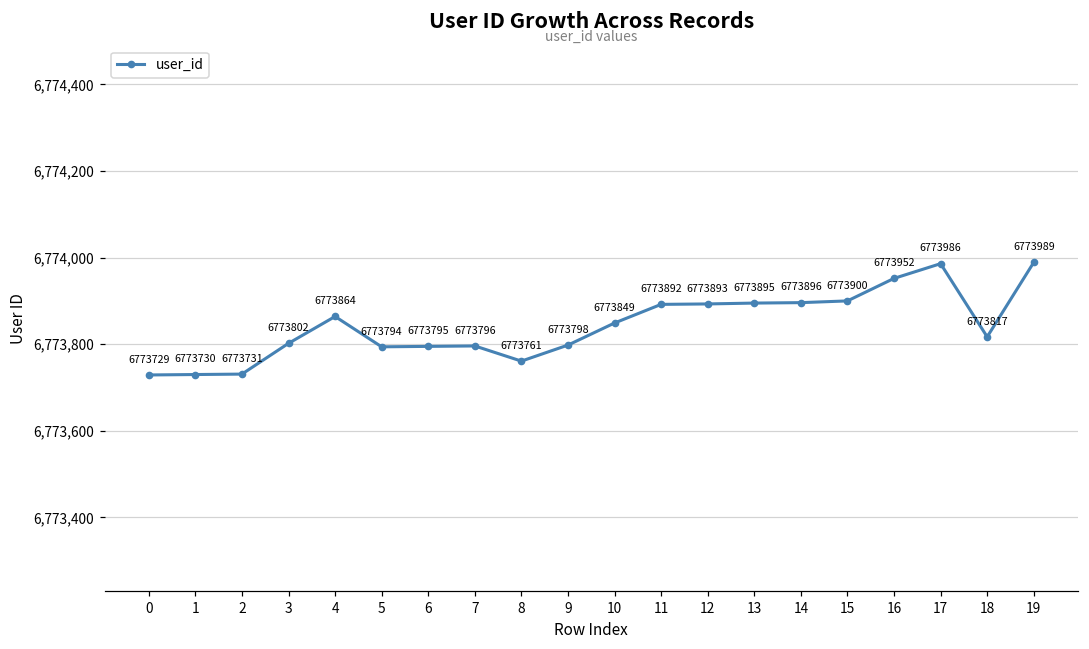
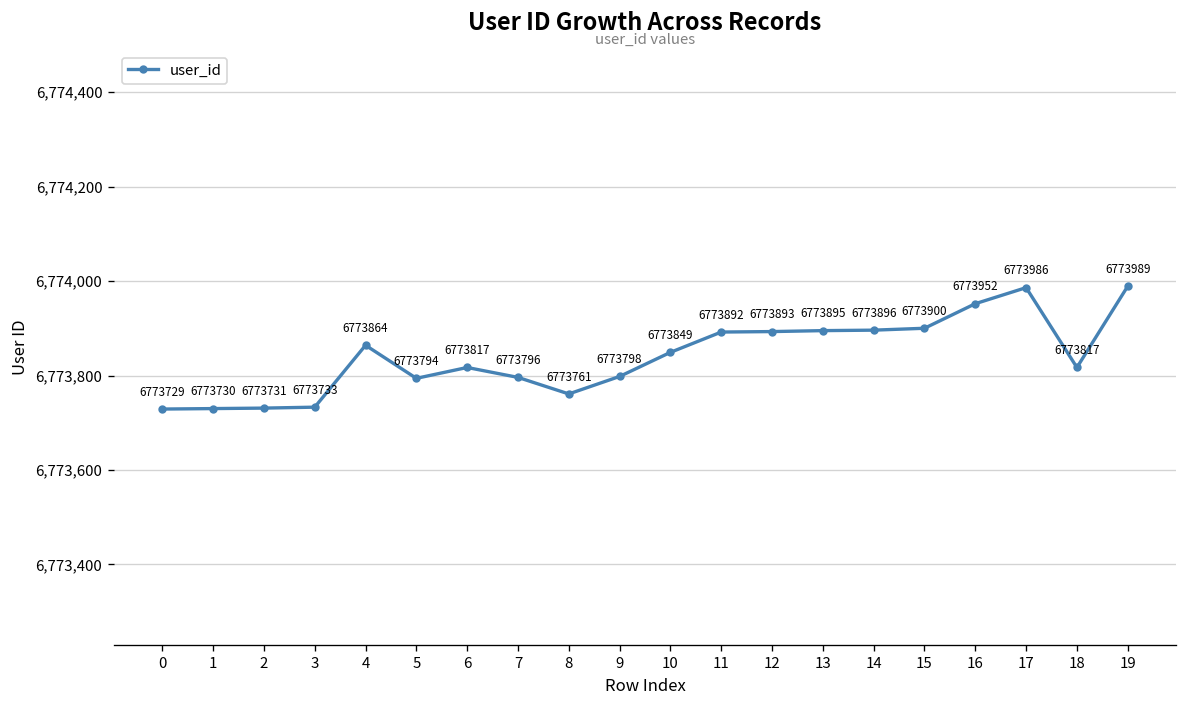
  {
    "0": 6773729,
    "1": 6773730,
    "2": 6773731,
-   "3": 6773802,
+   "3": 6773733,
    "4": 6773864,
    "5": 6773794,
-   "6": 6773795,
+   "6": 6773817,
    "7": 6773796,
    "8": 6773761,
    "9": 6773798,
    "10": 6773849,
    "11": 6773892,
    "12": 6773893,
    "13": 6773895,
    "14": 6773896,
    "15": 6773900,
    "16": 6773952,
    "17": 6773986,
    "18": 6773817,
    "19": 6773989
  }
